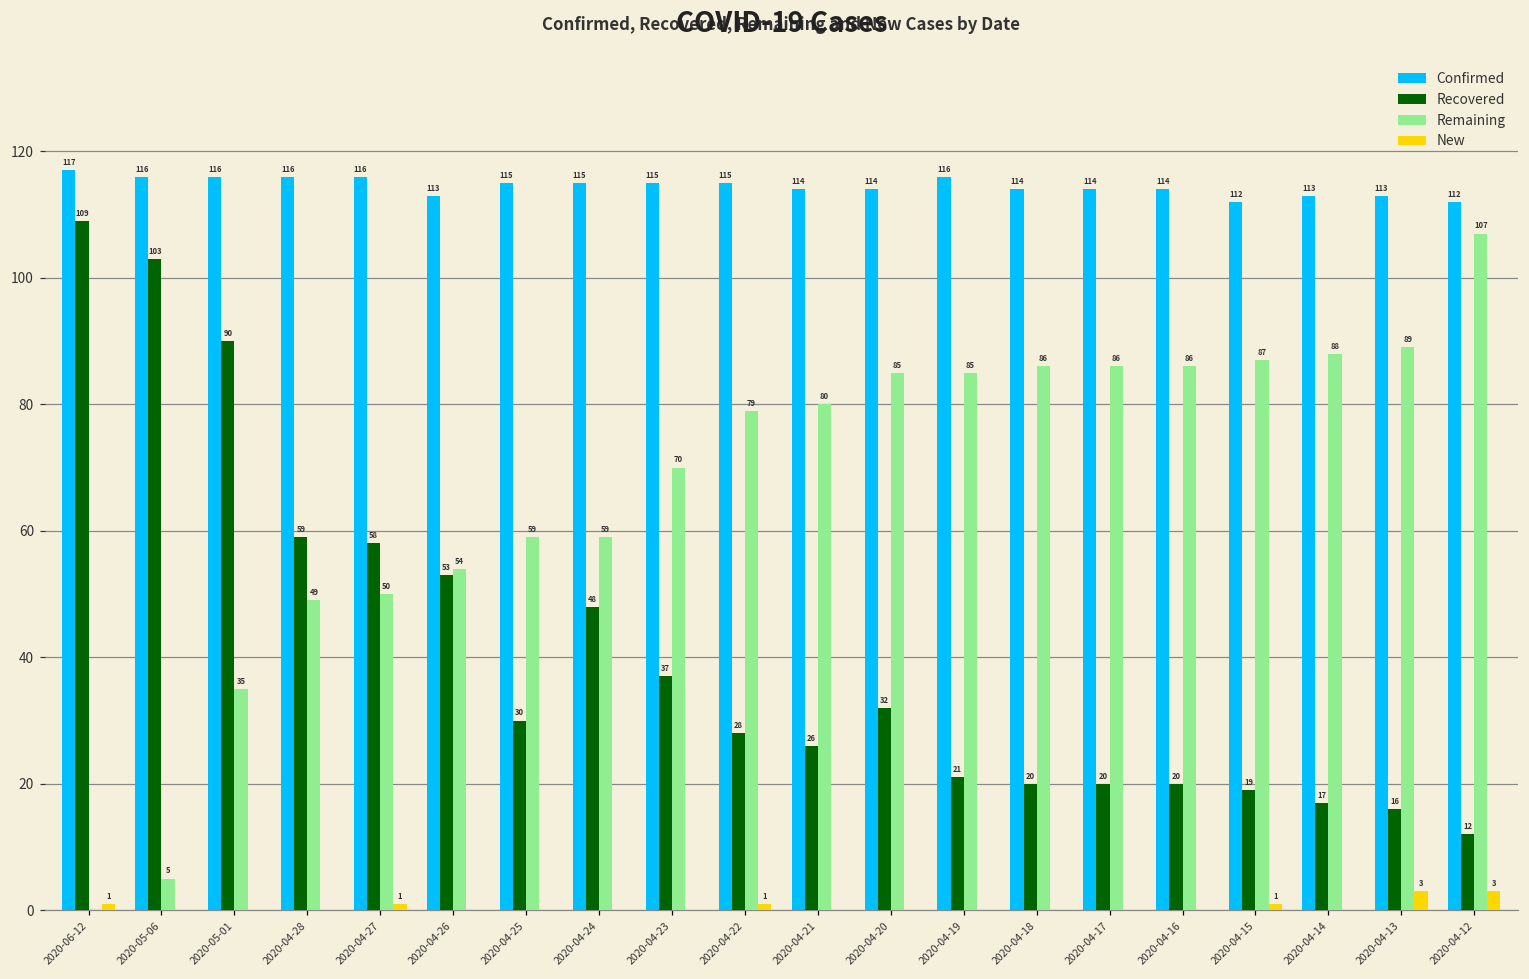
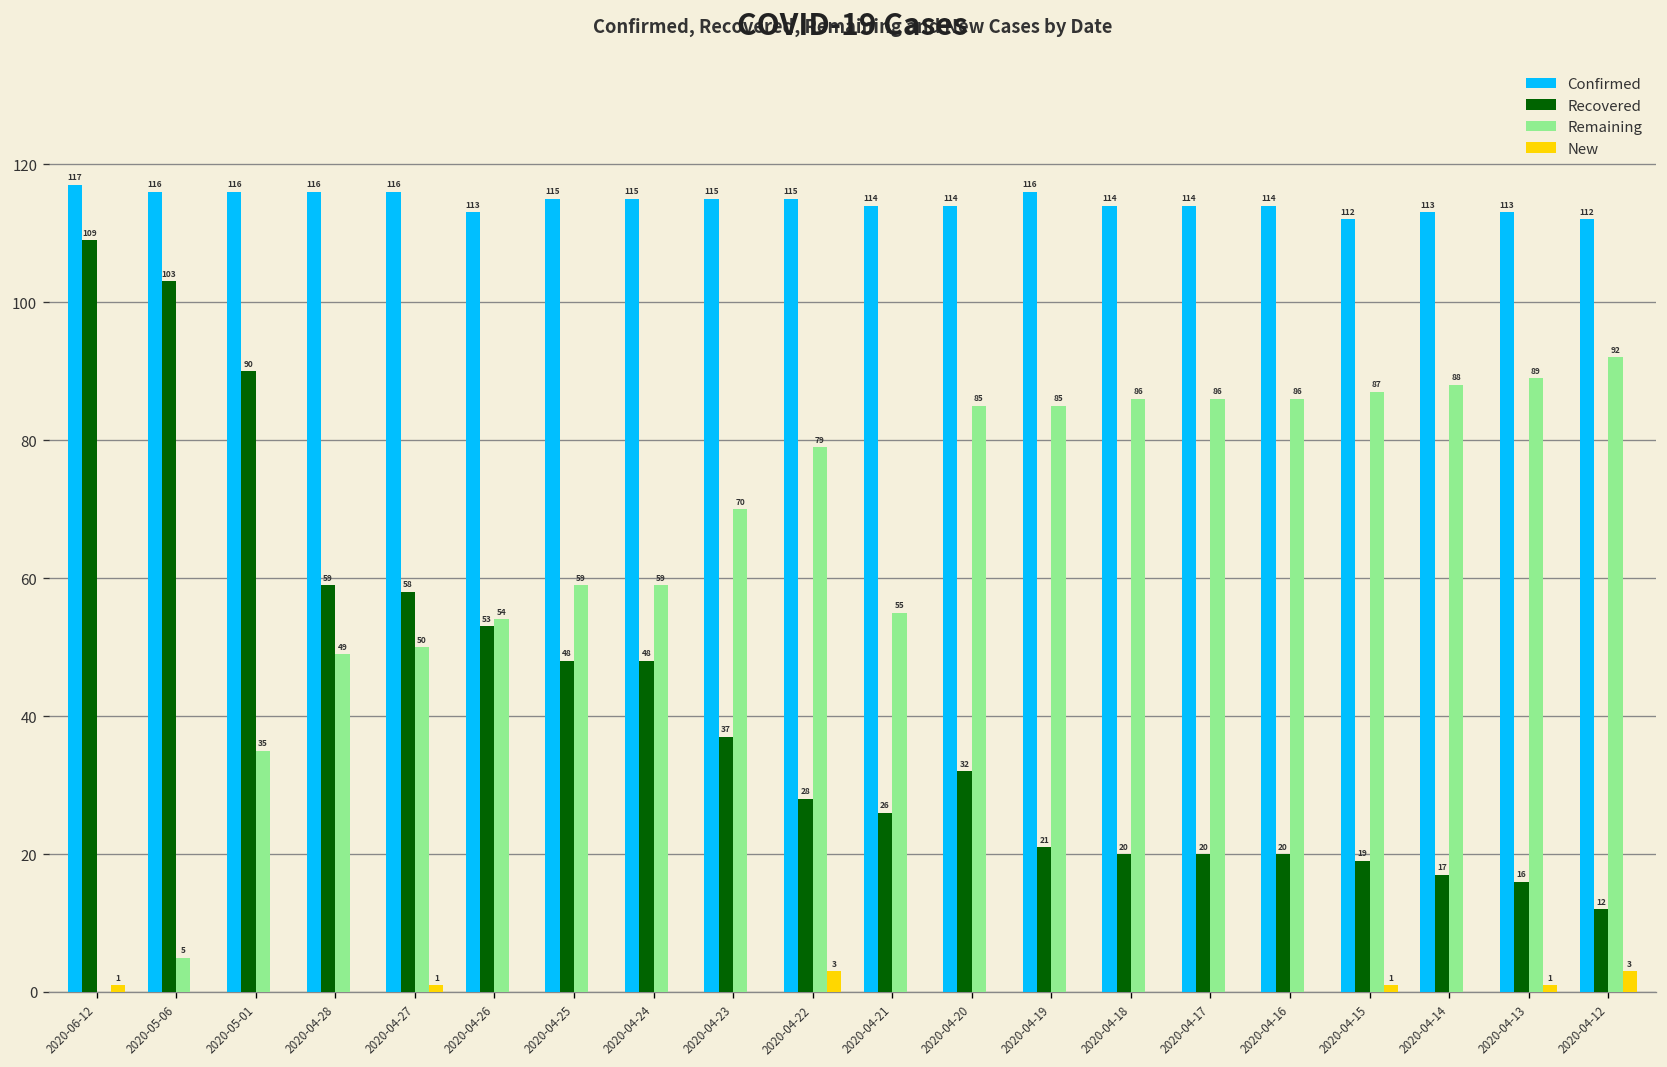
  {
    "Confirmed": {
      "2020-06-12": 117,
      "2020-05-06": 116,
      "2020-05-01": 116,
      "2020-04-28": 116,
      "2020-04-27": 116,
      "2020-04-26": 113,
      "2020-04-25": 115,
      "2020-04-24": 115,
      "2020-04-23": 115,
      "2020-04-22": 115,
      "2020-04-21": 114,
      "2020-04-20": 114,
      "2020-04-19": 116,
      "2020-04-18": 114,
      "2020-04-17": 114,
      "2020-04-16": 114,
      "2020-04-15": 112,
      "2020-04-14": 113,
      "2020-04-13": 113,
      "2020-04-12": 112
    },
    "Recovered": {
      "2020-06-12": 109,
      "2020-05-06": 103,
      "2020-05-01": 90,
      "2020-04-28": 59,
      "2020-04-27": 58,
      "2020-04-26": 53,
-     "2020-04-25": 30,
+     "2020-04-25": 48,
      "2020-04-24": 48,
      "2020-04-23": 37,
      "2020-04-22": 28,
      "2020-04-21": 26,
      "2020-04-20": 32,
      "2020-04-19": 21,
      "2020-04-18": 20,
      "2020-04-17": 20,
      "2020-04-16": 20,
      "2020-04-15": 19,
      "2020-04-14": 17,
      "2020-04-13": 16,
      "2020-04-12": 12
    },
    "Remaining": {
      "2020-05-06": 5,
      "2020-05-01": 35,
      "2020-04-28": 49,
      "2020-04-27": 50,
      "2020-04-26": 54,
      "2020-04-25": 59,
      "2020-04-24": 59,
      "2020-04-23": 70,
      "2020-04-22": 79,
-     "2020-04-21": 80,
+     "2020-04-21": 55,
      "2020-04-20": 85,
      "2020-04-19": 85,
      "2020-04-18": 86,
      "2020-04-17": 86,
      "2020-04-16": 86,
      "2020-04-15": 87,
      "2020-04-14": 88,
      "2020-04-13": 89,
-     "2020-04-12": 107
+     "2020-04-12": 92
    },
    "New": {
      "2020-06-12": 1,
      "2020-04-27": 1,
-     "2020-04-22": 1,
+     "2020-04-22": 3,
      "2020-04-15": 1,
-     "2020-04-13": 3,
+     "2020-04-13": 1,
      "2020-04-12": 3
    }
  }
